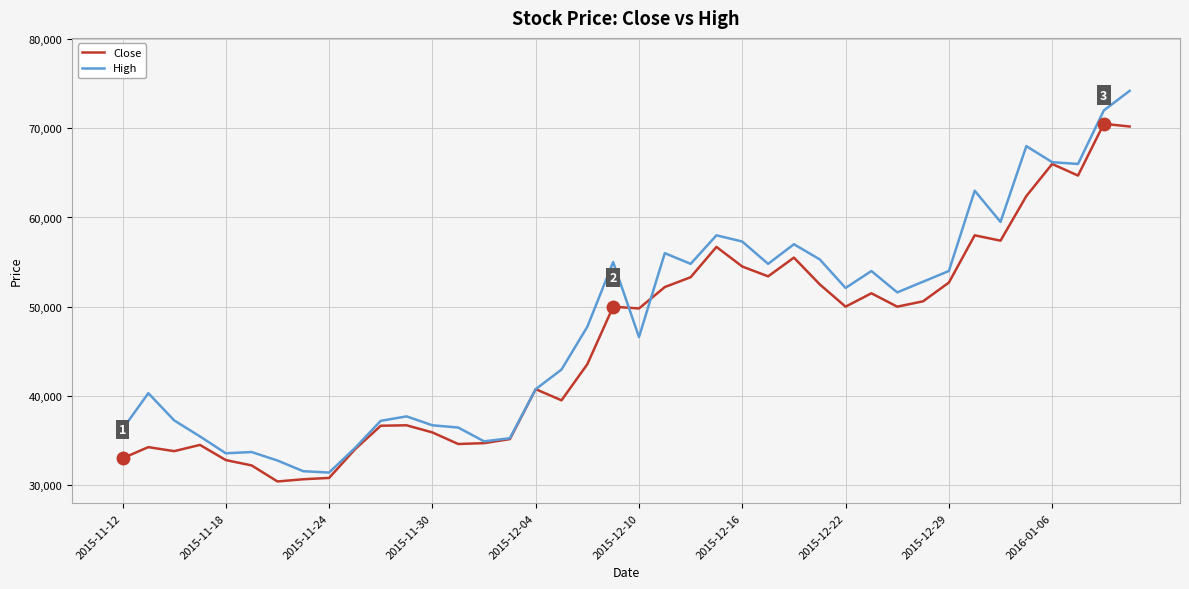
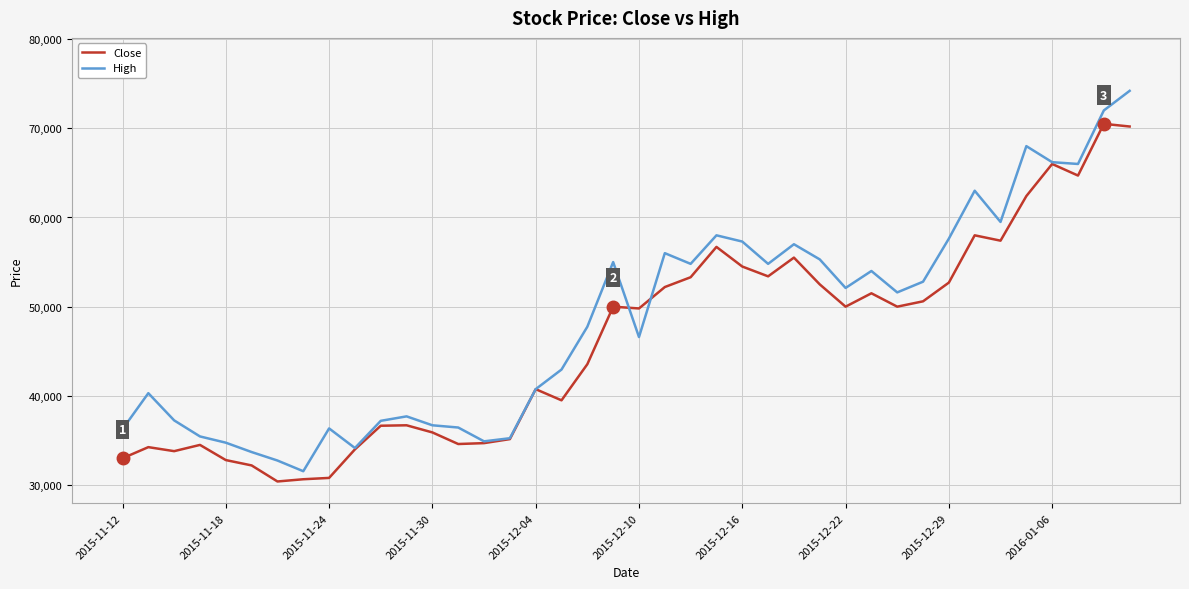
  {
    "High": {
-     "2015-11-18": "34,000",
-     "2015-11-24": "31,000",
+     "2015-11-18": "35,000",
+     "2015-11-24": "36,000",
      "2015-11-30": "37,000",
      "2015-12-10": "47,000",
      "2015-12-16": "57,000",
      "2015-12-22": "52,000",
-     "2015-12-29": "54,000"
+     "2015-12-29": "58,000"
    }
  }
